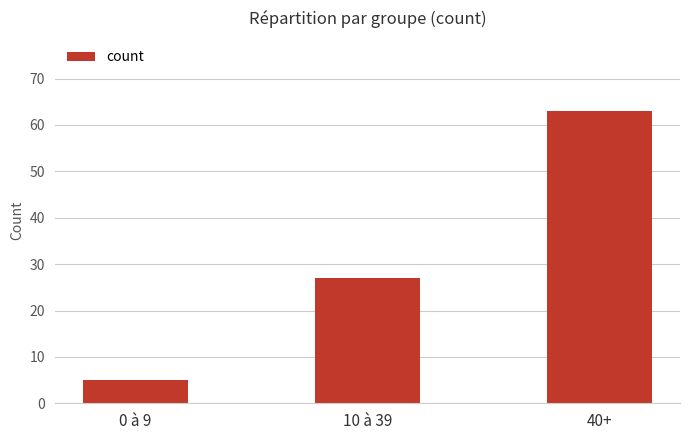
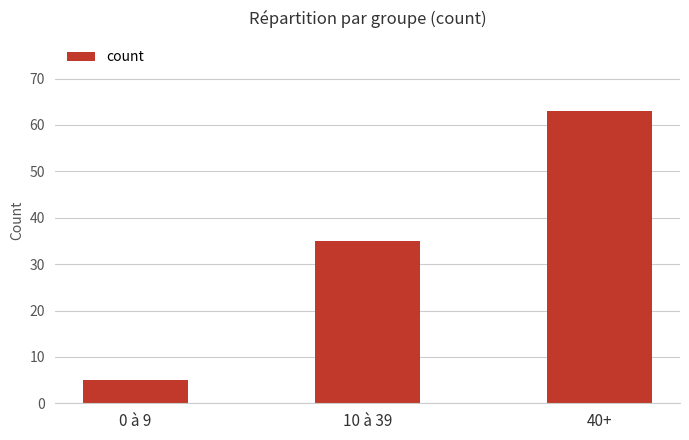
  {
    "0 à 9": 5,
-   "10 à 39": 27,
+   "10 à 39": 35,
    "40+": 63
  }
